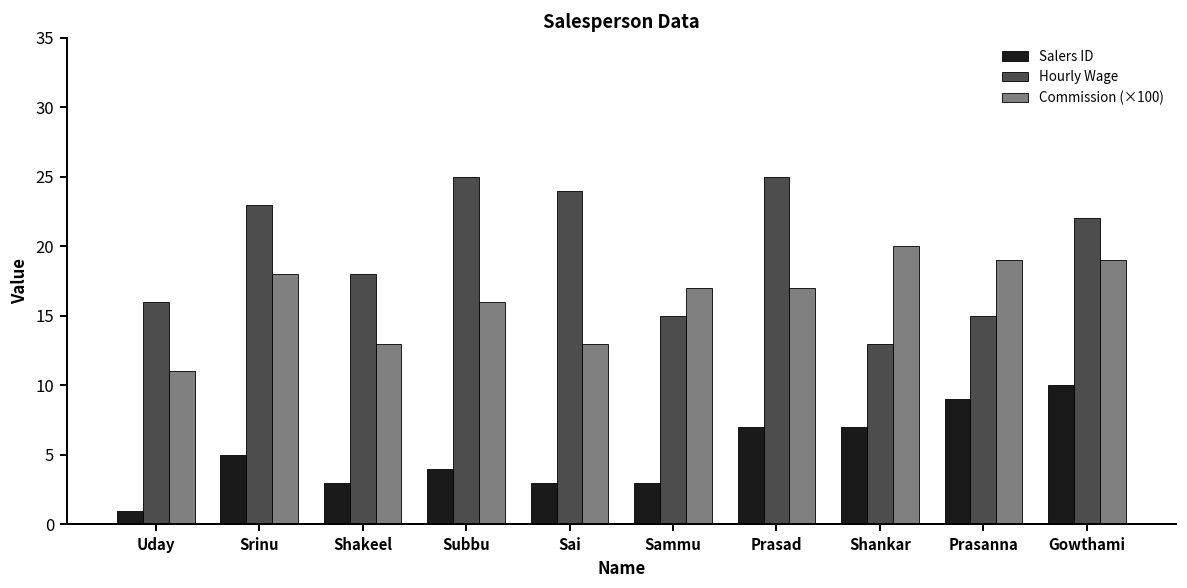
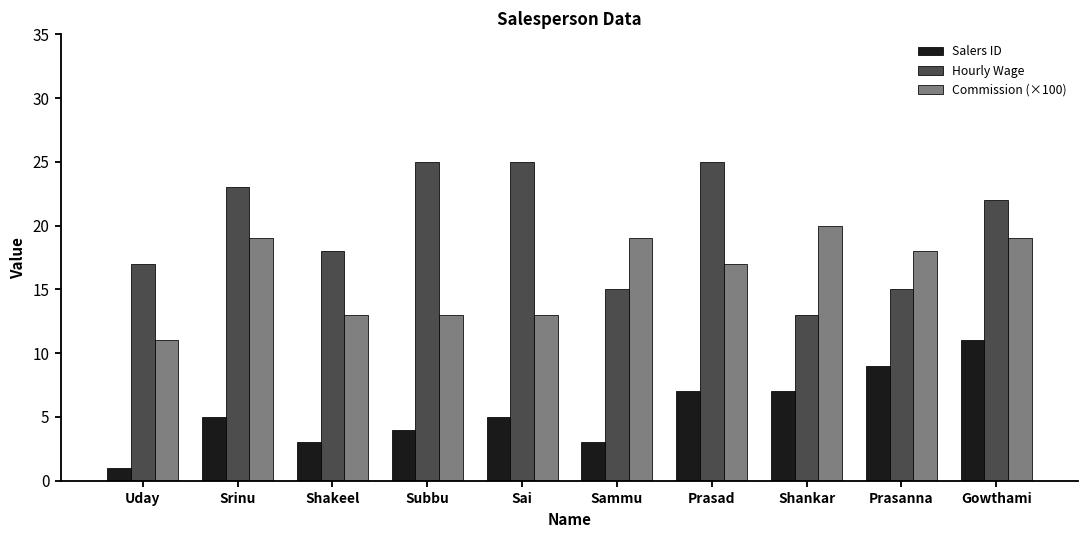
  {
    "Salers ID": {
      "Uday": 1,
      "Srinu": 5,
      "Shakeel": 3,
      "Subbu": 4,
-     "Sai": 3,
+     "Sai": 5,
      "Sammu": 3,
      "Prasad": 7,
      "Shankar": 7,
      "Prasanna": 9,
-     "Gowthami": 10
+     "Gowthami": 11
    },
    "Hourly Wage": {
-     "Uday": 16,
+     "Uday": 17,
      "Srinu": 23,
      "Shakeel": 18,
      "Subbu": 25,
-     "Sai": 24,
+     "Sai": 25,
      "Sammu": 15,
      "Prasad": 25,
      "Shankar": 13,
      "Prasanna": 15,
      "Gowthami": 22
    },
    "Commission (×100)": {
      "Uday": 11.0,
-     "Srinu": 18.0,
+     "Srinu": 19.0,
      "Shakeel": 13.0,
-     "Subbu": 16.0,
+     "Subbu": 13.0,
      "Sai": 13.0,
-     "Sammu": 17.0,
+     "Sammu": 19.0,
      "Prasad": 17.0,
      "Shankar": 20.0,
-     "Prasanna": 19.0,
+     "Prasanna": 18.0,
      "Gowthami": 19.0
    }
  }
